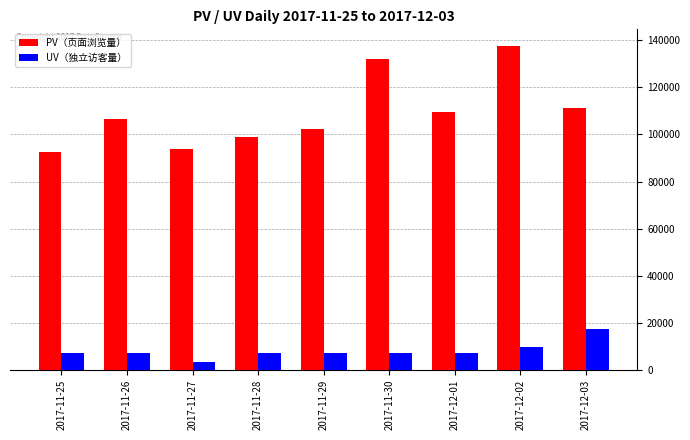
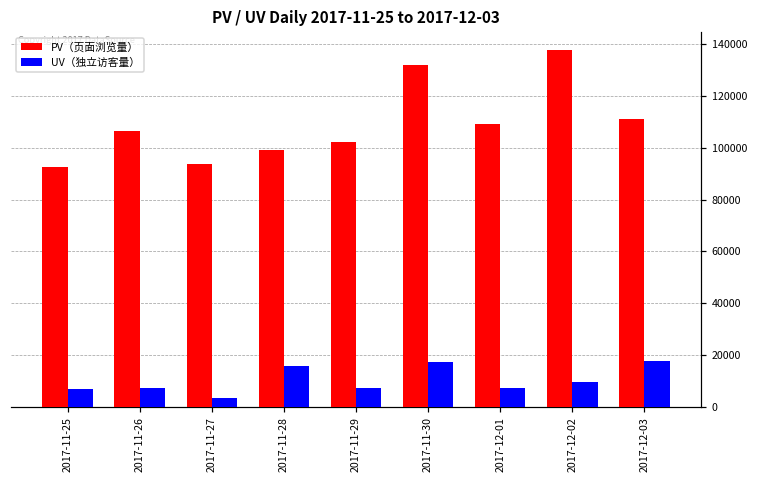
  {
    "PV（页面浏览量）": {
      "2017-11-25": 93000,
      "2017-11-26": 107000,
      "2017-11-27": 94000,
      "2017-11-28": 99000,
      "2017-11-29": 102000,
      "2017-11-30": 132000,
      "2017-12-01": 109000,
      "2017-12-02": 138000,
      "2017-12-03": 111000
    },
    "UV（独立访客量）": {
      "2017-11-25": 7000,
      "2017-11-26": 7000,
      "2017-11-27": 3000,
-     "2017-11-28": 7000,
+     "2017-11-28": 16000,
      "2017-11-29": 7000,
-     "2017-11-30": 7000,
+     "2017-11-30": 17000,
      "2017-12-01": 7000,
      "2017-12-02": 10000,
      "2017-12-03": 18000
    }
  }
